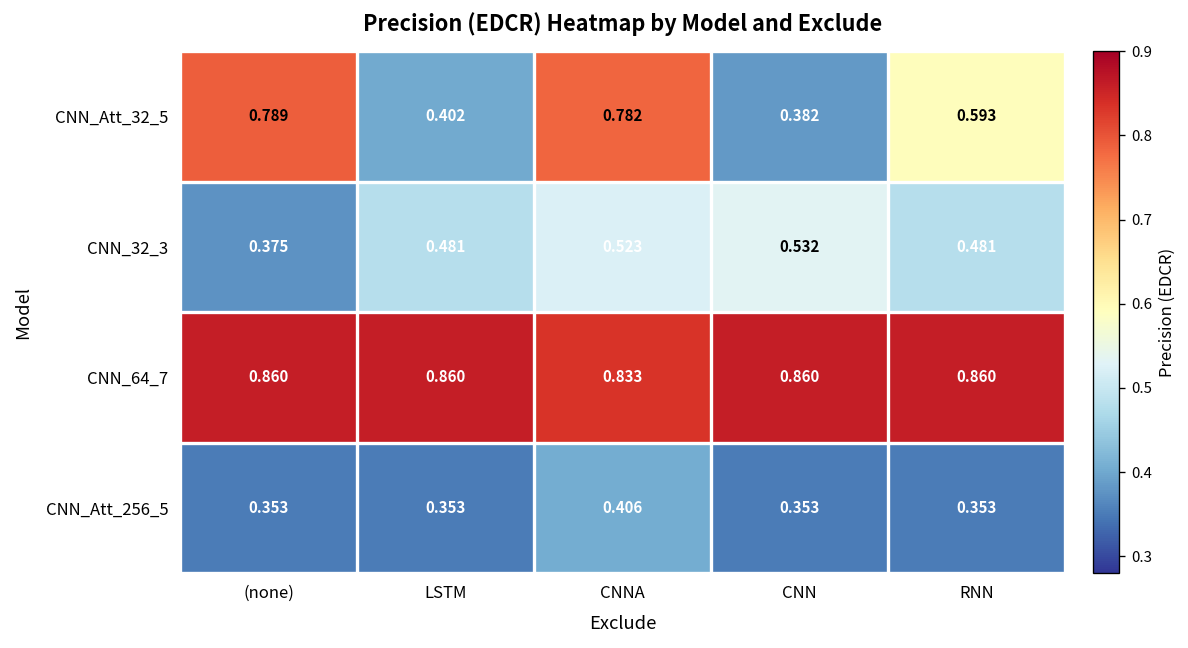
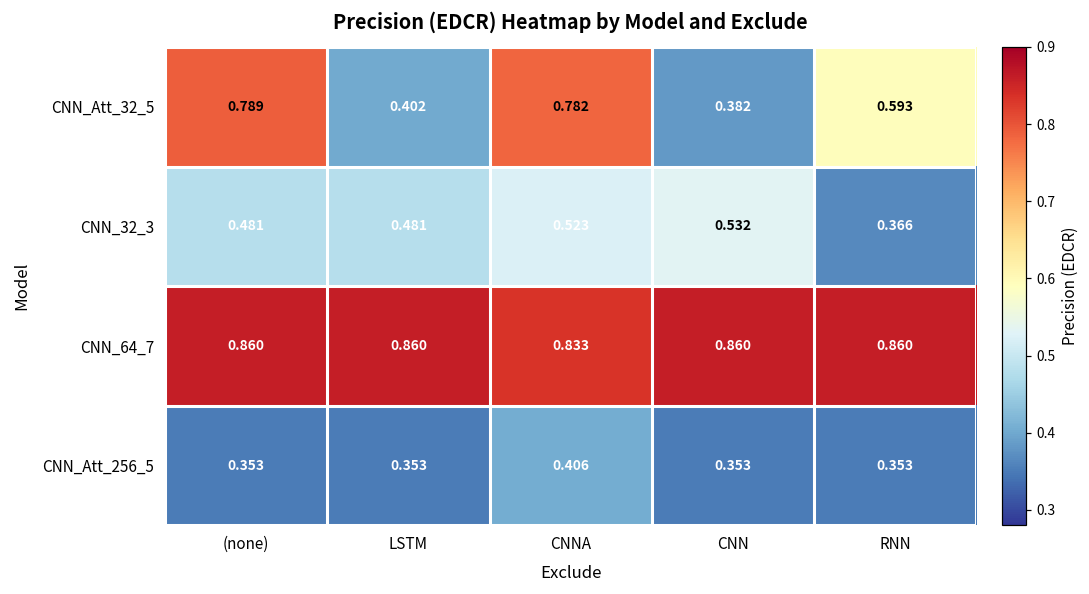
  {
    "CNN_Att_32_5": {
      "(none)": 0.789,
      "LSTM": 0.402,
      "CNNA": 0.782,
      "CNN": 0.382,
      "RNN": 0.593
    },
    "CNN_32_3": {
-     "(none)": 0.375,
+     "(none)": 0.481,
      "LSTM": 0.481,
      "CNN": 0.532,
-     "RNN": 0.481
+     "RNN": 0.366
    },
    "CNN_64_7": {
      "(none)": 0.860,
      "LSTM": 0.860,
      "CNNA": 0.833,
      "CNN": 0.860,
      "RNN": 0.860
    },
    "CNN_Att_256_5": {
      "(none)": 0.353,
      "LSTM": 0.353,
      "CNNA": 0.406,
      "CNN": 0.353,
      "RNN": 0.353
    }
  }
